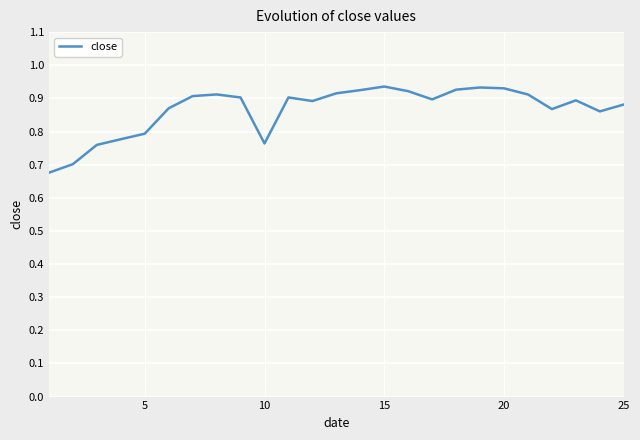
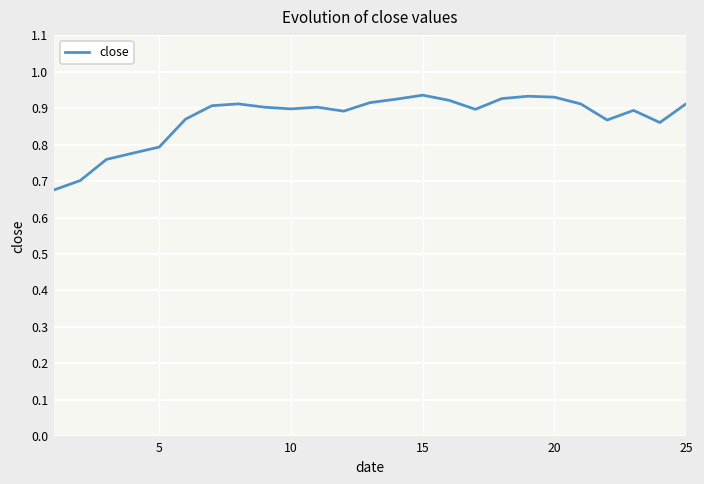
  {
    "5": 0.79,
-   "10": 0.76,
+   "10": 0.90,
    "15": 0.94,
    "20": 0.93,
-   "25": 0.88
+   "25": 0.91
  }
